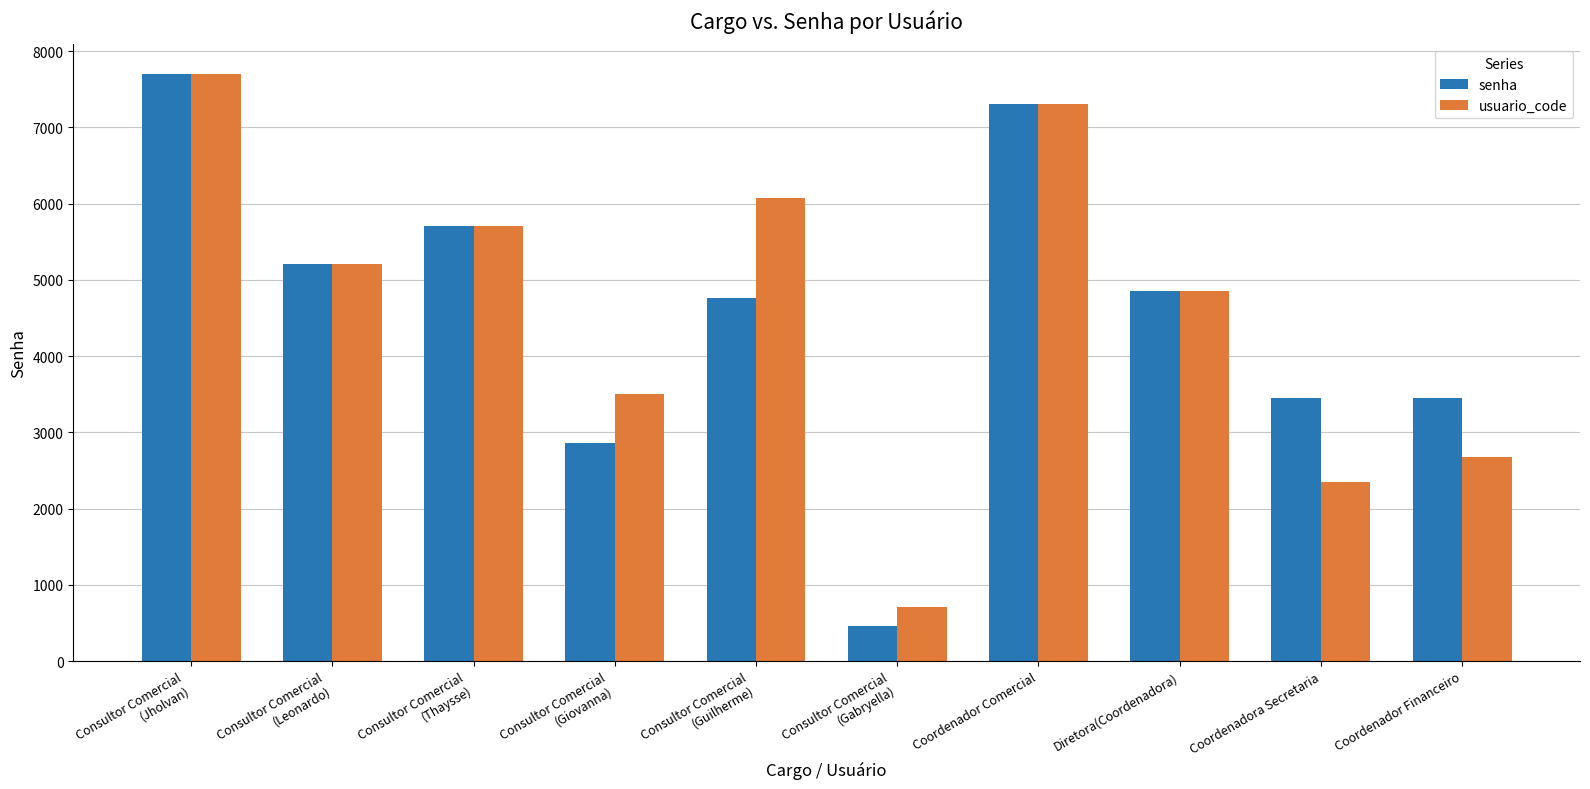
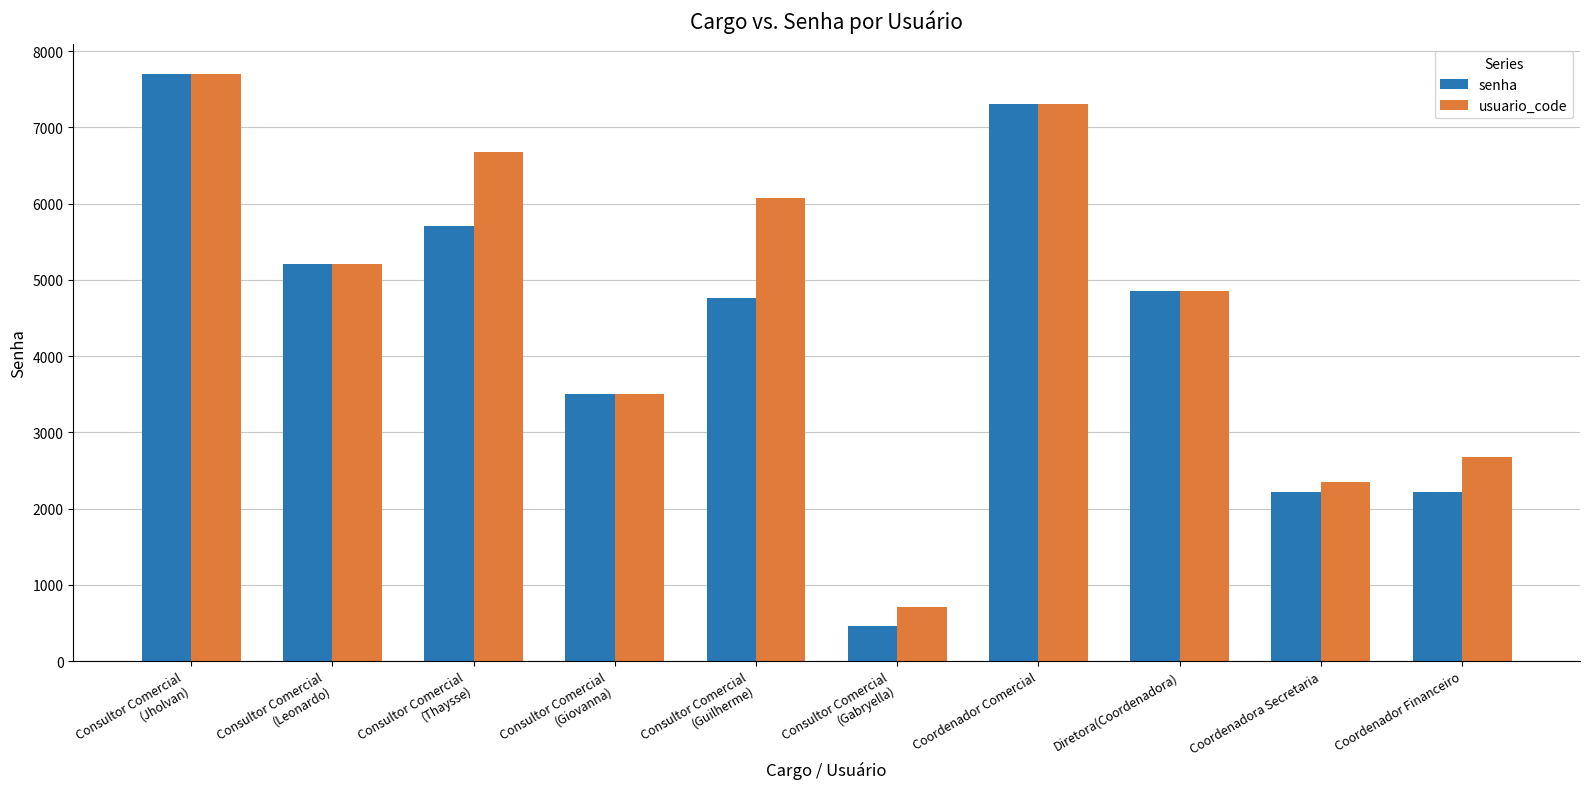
  {
    "senha": {
      "Consultor Comercial (Jholvan)": 7700,
      "Consultor Comercial (Leonardo)": 5200,
      "Consultor Comercial (Thaysse)": 5700,
-     "Consultor Comercial (Giovanna)": 2900,
+     "Consultor Comercial (Giovanna)": 3500,
      "Consultor Comercial (Guilherme)": 4800,
      "Consultor Comercial (Gabryella)": 500,
      "Coordenador Comercial": 7300,
      "Diretora(Coordenadora)": 4900,
-     "Coordenadora Secretaria": 3500,
-     "Coordenador Financeiro": 3500
+     "Coordenadora Secretaria": 2200,
+     "Coordenador Financeiro": 2200
    },
    "usuario_code": {
      "Consultor Comercial (Jholvan)": 7700,
      "Consultor Comercial (Leonardo)": 5200,
-     "Consultor Comercial (Thaysse)": 5700,
+     "Consultor Comercial (Thaysse)": 6700,
      "Consultor Comercial (Giovanna)": 3500,
      "Consultor Comercial (Guilherme)": 6100,
      "Consultor Comercial (Gabryella)": 700,
      "Coordenador Comercial": 7300,
      "Diretora(Coordenadora)": 4900,
      "Coordenadora Secretaria": 2400,
      "Coordenador Financeiro": 2700
    }
  }
